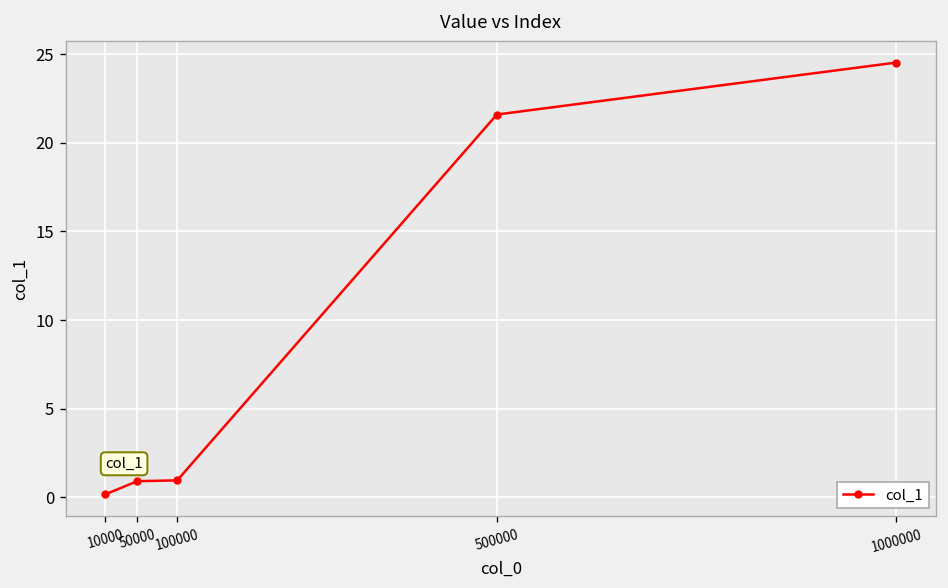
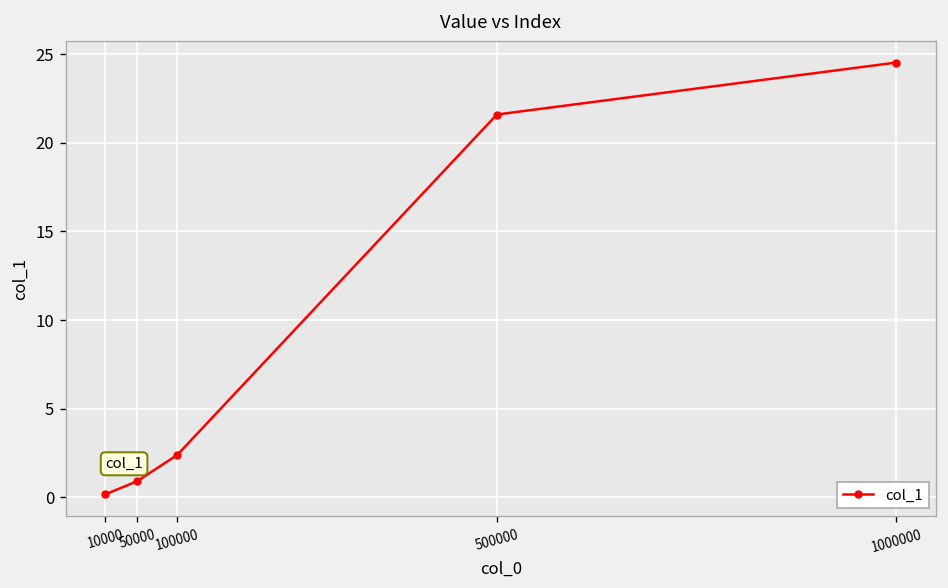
  {
    "10000": 0.2,
-   "100000": 0.9,
+   "100000": 2.4,
    "500000": 21.6,
    "1000000": 24.5
  }
